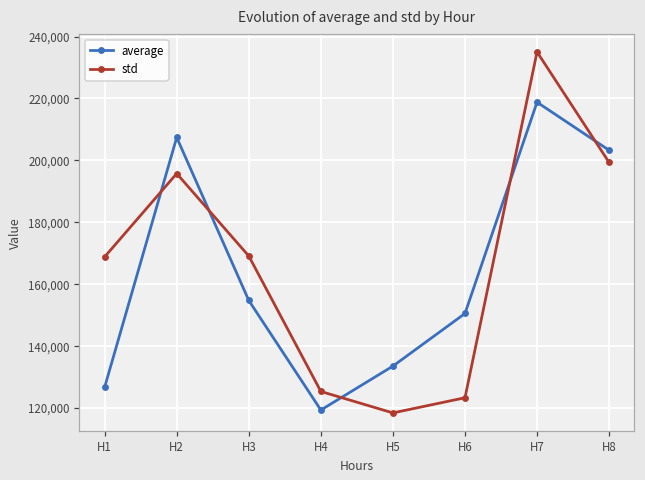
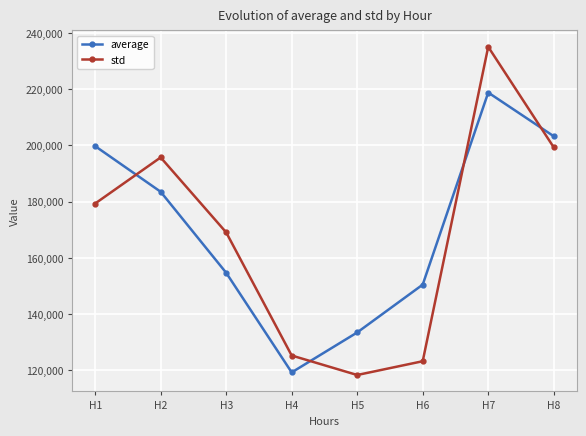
  {
    "average": {
-     "H1": "127,000",
-     "H2": "207,000",
+     "H1": "200,000",
+     "H2": "183,000",
      "H3": "155,000",
      "H4": "119,000",
      "H5": "133,000",
      "H6": "150,000",
      "H7": "219,000",
      "H8": "203,000"
    },
    "std": {
-     "H1": "169,000",
+     "H1": "179,000",
      "H2": "196,000",
      "H3": "169,000",
      "H4": "125,000",
      "H5": "118,000",
      "H6": "123,000",
      "H7": "235,000",
      "H8": "199,000"
    }
  }
